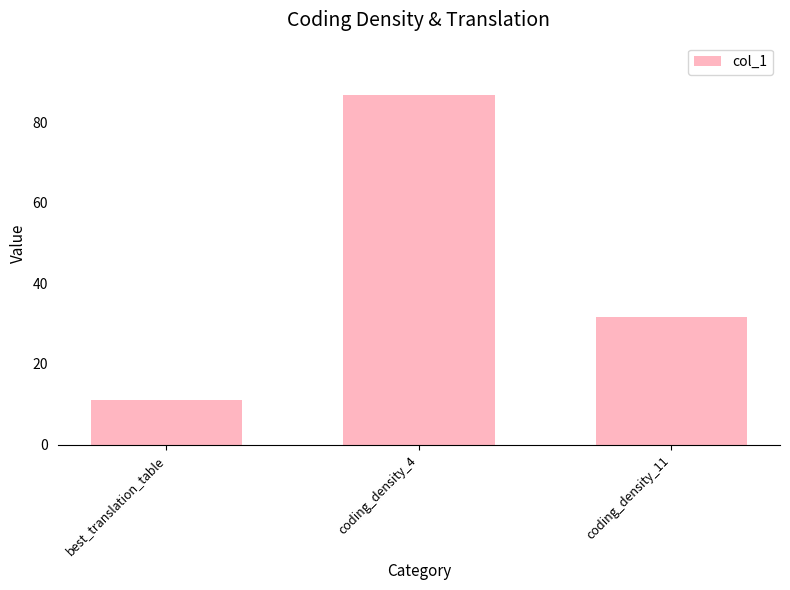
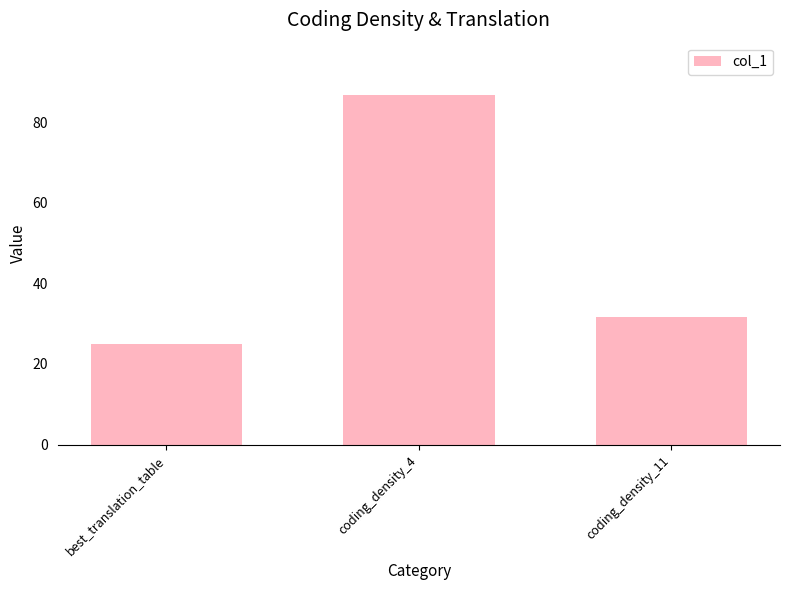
  {
-   "best_translation_table": 11,
+   "best_translation_table": 25,
    "coding_density_4": 87,
    "coding_density_11": 32
  }
